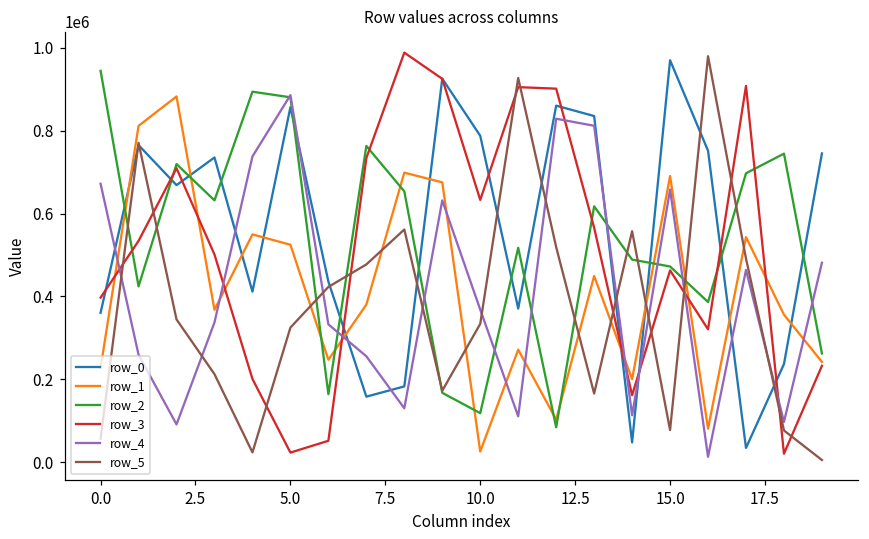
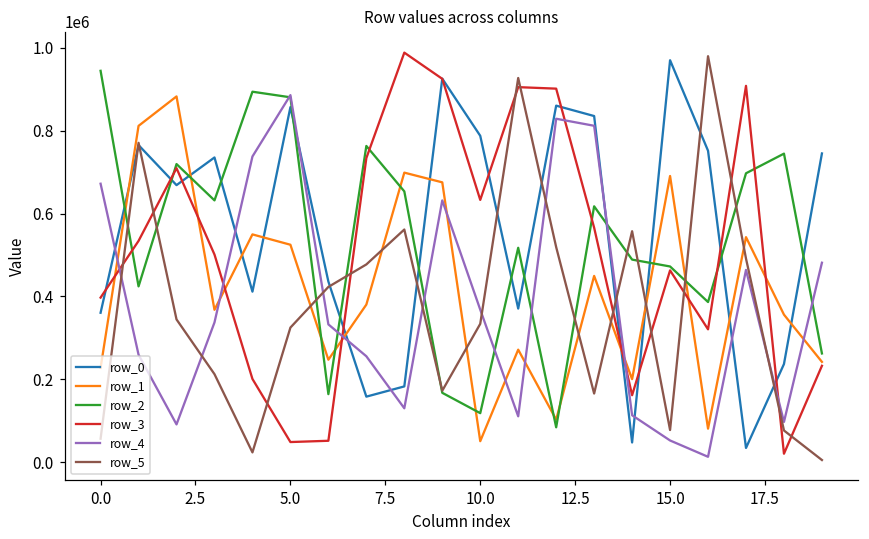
  {
    "row_0": {
      "0.0": 360000,
      "5.0": 860000,
      "10.0": 790000,
      "15.0": 970000
    },
    "row_1": {
      "0.0": 230000,
      "5.0": 520000,
-     "10.0": 30000,
+     "10.0": 50000,
      "15.0": 690000
    },
    "row_2": {
      "0.0": 940000,
      "10.0": 120000,
      "15.0": 470000
    },
    "row_3": {
      "0.0": 400000,
-     "5.0": 20000,
+     "5.0": 50000,
      "10.0": 630000,
      "15.0": 460000
    },
    "row_4": {
      "0.0": 670000,
      "10.0": 370000,
-     "15.0": 660000
+     "15.0": 50000
    },
    "row_5": {
      "5.0": 320000,
      "10.0": 330000,
      "15.0": 80000
    }
  }
